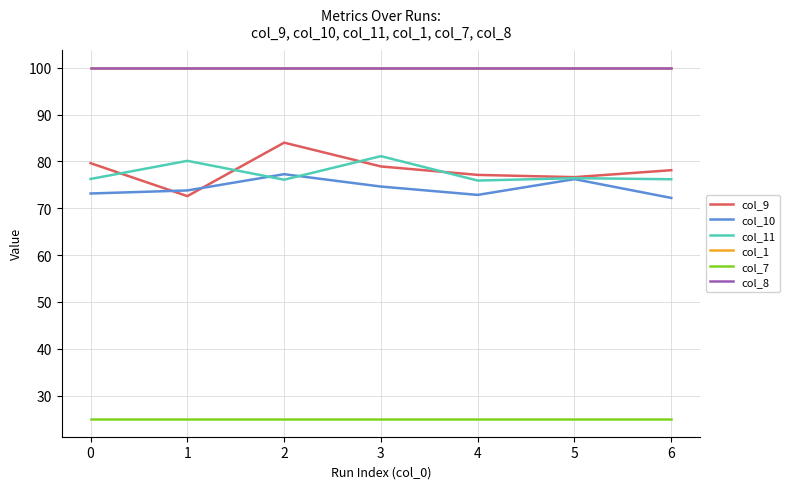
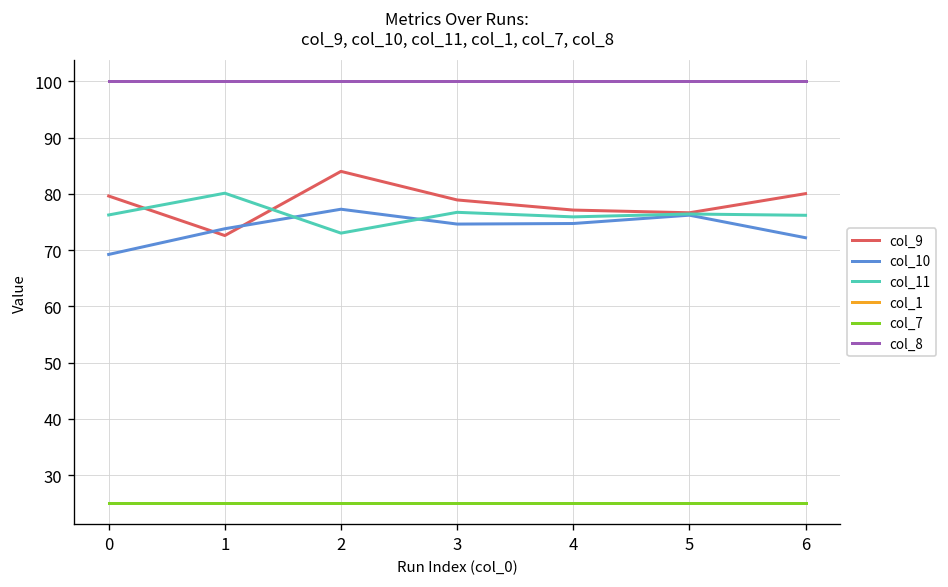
  {
    "col_9": {
      "0": 80,
      "1": 73,
      "2": 84,
      "3": 79,
      "4": 77,
-     "6": 78
+     "6": 80
    },
    "col_10": {
-     "0": 73,
+     "0": 69,
      "1": 74,
      "2": 77,
      "3": 75,
-     "4": 73,
+     "4": 75,
      "6": 72
    },
    "col_11": {
      "0": 76,
      "1": 80,
-     "2": 76,
-     "3": 81,
+     "2": 73,
+     "3": 77,
      "4": 76,
      "6": 76
    },
    "col_8": {
      "0": 100,
      "1": 100,
      "2": 100,
      "3": 100,
      "4": 100,
      "5": 100,
      "6": 100
    },
    "col_7": {
      "0": 25,
      "1": 25,
      "2": 25,
      "3": 25,
      "4": 25,
      "5": 25,
      "6": 25
    }
  }
